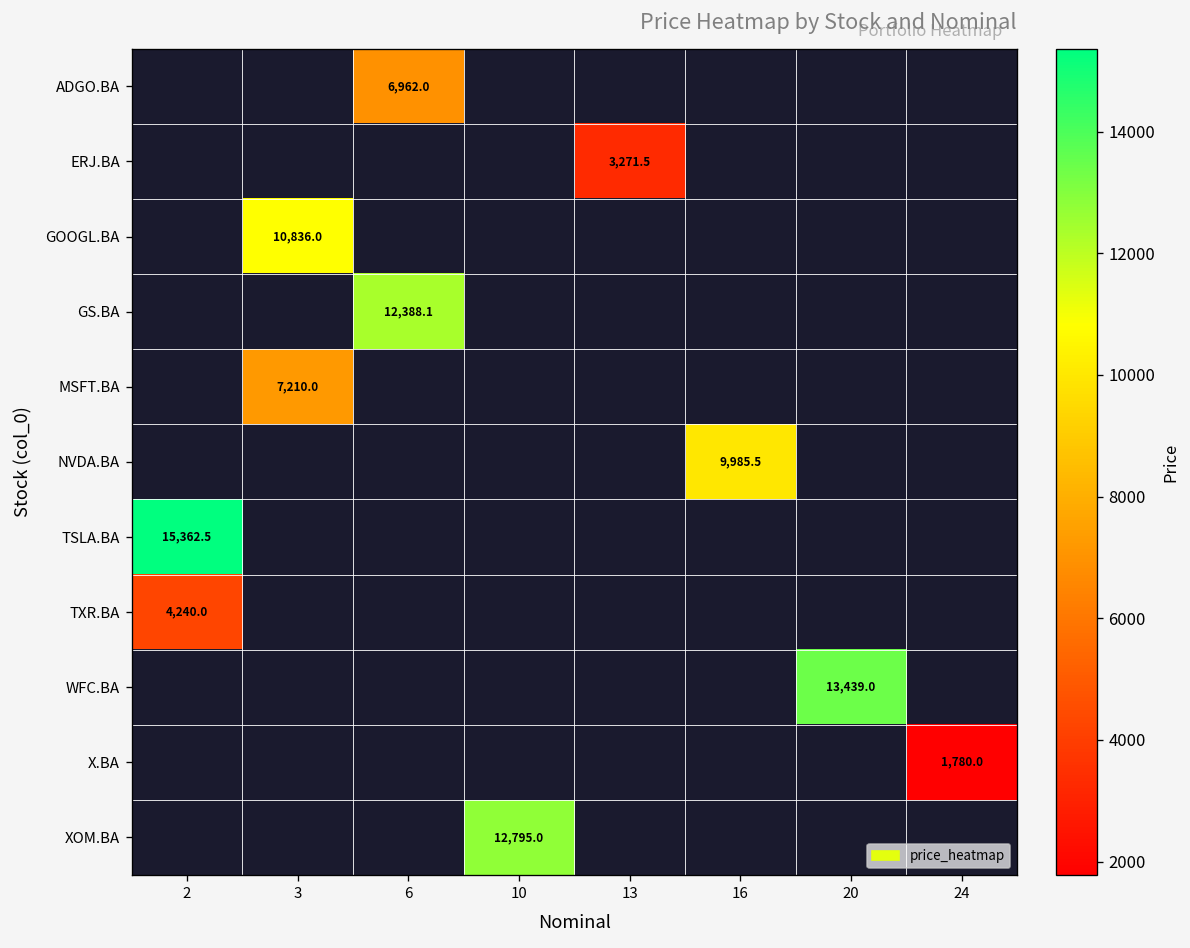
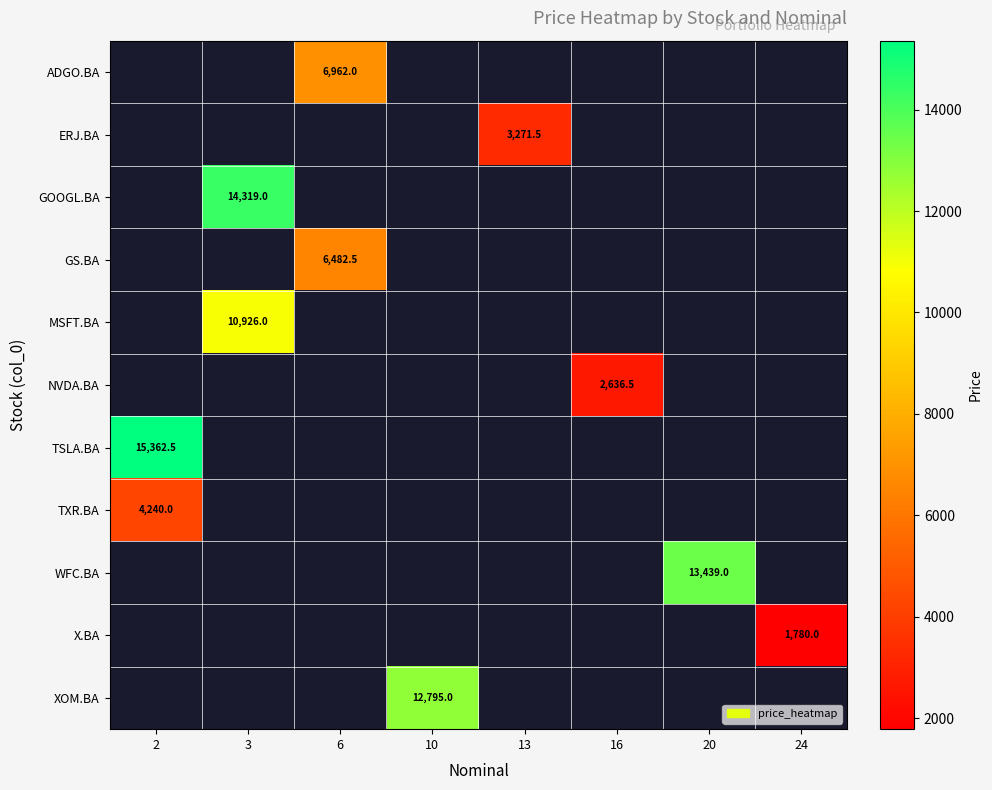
  {
    "ADGO.BA": {
      "6": "6,962.0"
    },
    "ERJ.BA": {
      "13": "3,271.5"
    },
    "GOOGL.BA": {
-     "3": "10,836.0"
+     "3": "14,319.0"
    },
    "GS.BA": {
-     "6": "12,388.1"
+     "6": "6,482.5"
    },
    "MSFT.BA": {
-     "3": "7,210.0"
+     "3": "10,926.0"
    },
    "NVDA.BA": {
-     "16": "9,985.5"
+     "16": "2,636.5"
    },
    "TSLA.BA": {
      "2": "15,362.5"
    },
    "TXR.BA": {
      "2": "4,240.0"
    },
    "WFC.BA": {
      "20": "13,439.0"
    },
    "X.BA": {
      "24": "1,780.0"
    },
    "XOM.BA": {
      "10": "12,795.0"
    }
  }
